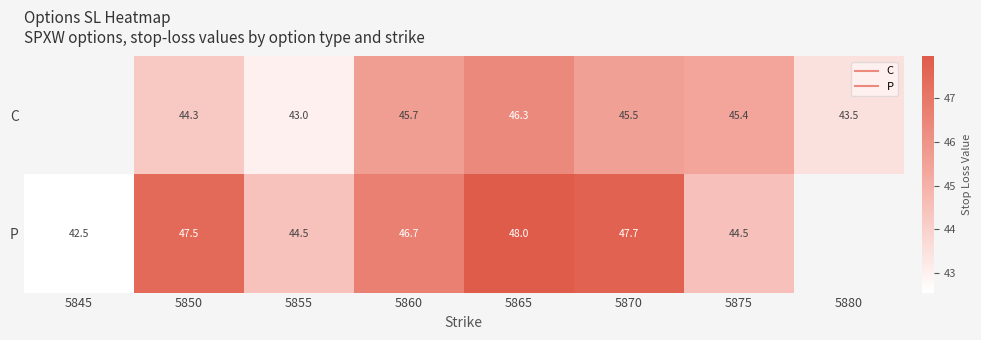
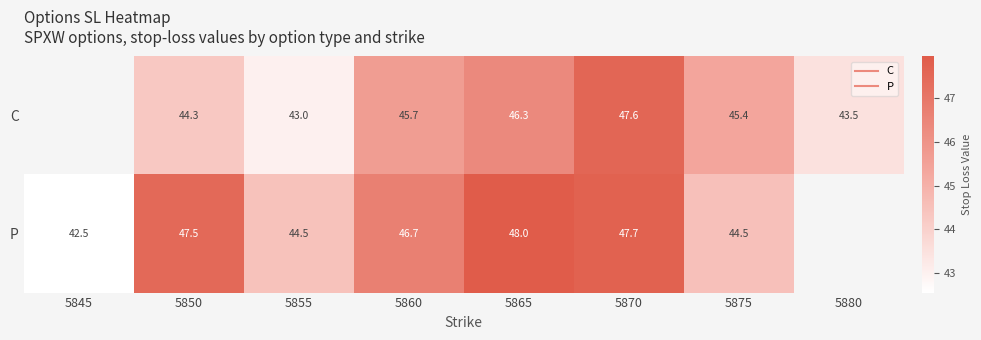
  {
    "C": {
      "5850": 44.3,
      "5855": 43.0,
      "5860": 45.7,
      "5865": 46.3,
-     "5870": 45.5,
+     "5870": 47.6,
      "5875": 45.4,
      "5880": 43.5
    },
    "P": {
      "5845": 42.5,
      "5850": 47.5,
      "5855": 44.5,
      "5860": 46.7,
      "5865": 48.0,
      "5870": 47.7,
      "5875": 44.5
    }
  }
